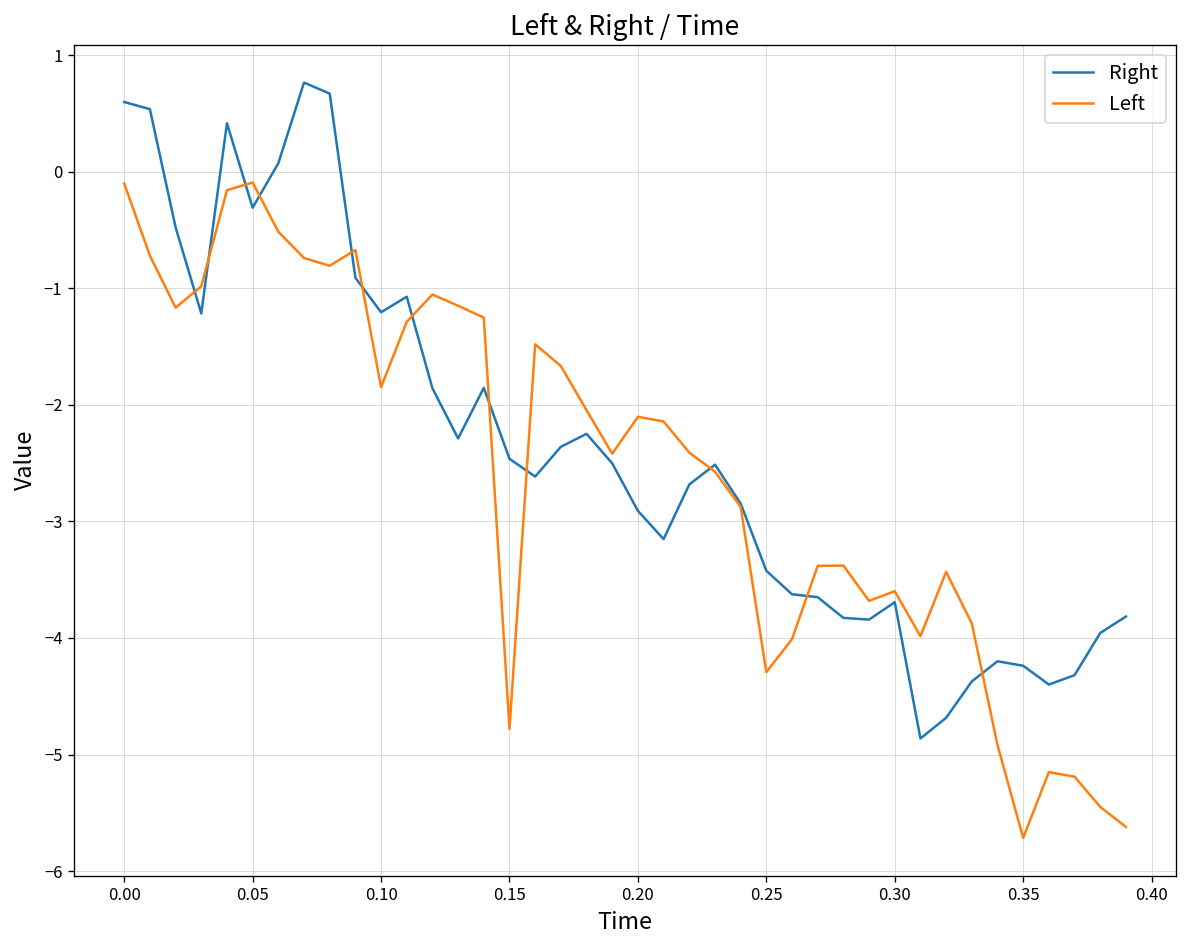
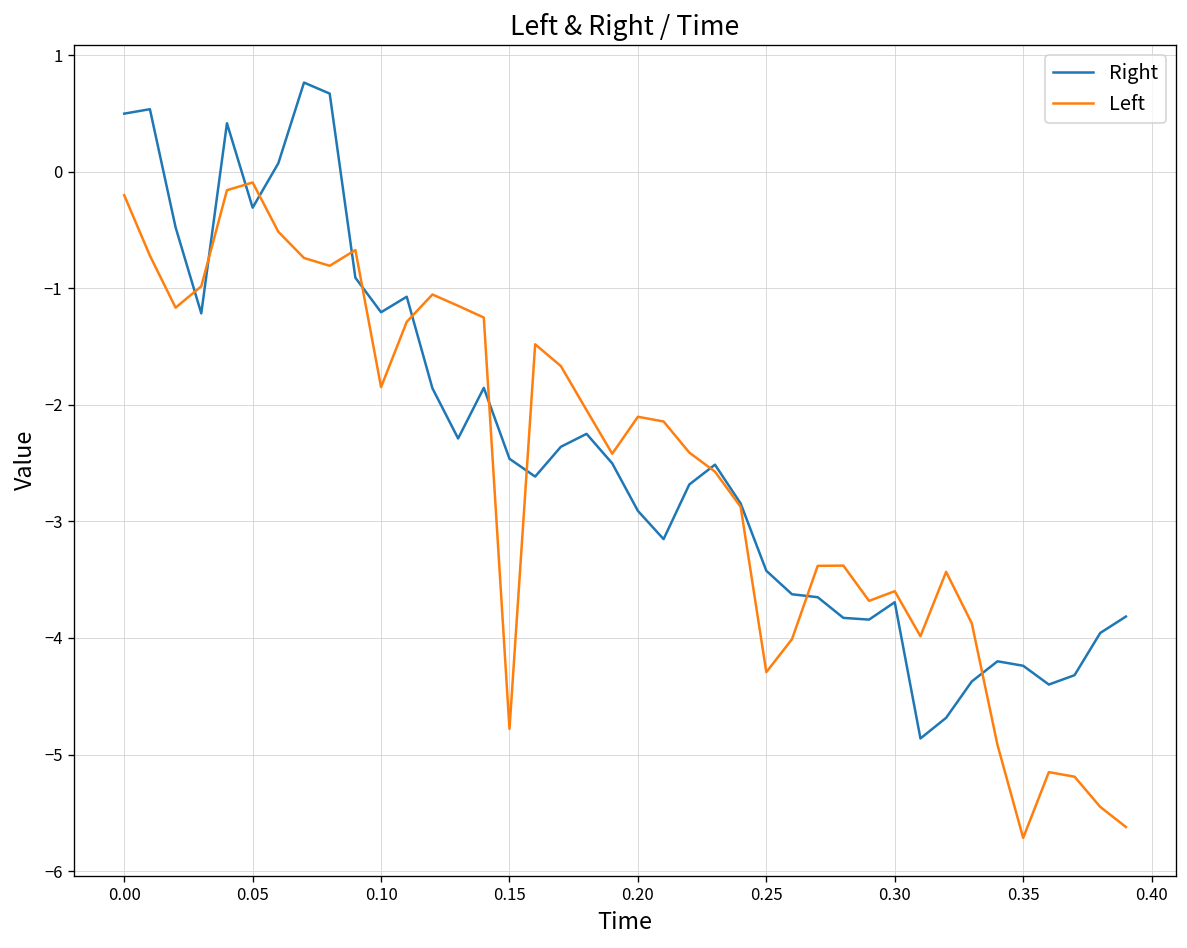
  {
    "Right": {
-     "0.00": 0.6,
+     "0.00": 0.5,
      "0.05": -0.3,
      "0.10": -1.2,
      "0.15": -2.5,
      "0.20": -2.9,
      "0.25": -3.4,
      "0.30": -3.7,
      "0.35": -4.2
    },
    "Left": {
-     "0.00": -0.1,
+     "0.00": -0.2,
      "0.05": -0.1,
      "0.10": -1.8,
      "0.15": -4.8,
      "0.20": -2.1,
      "0.25": -4.3,
      "0.30": -3.6,
      "0.35": -5.7
    }
  }
